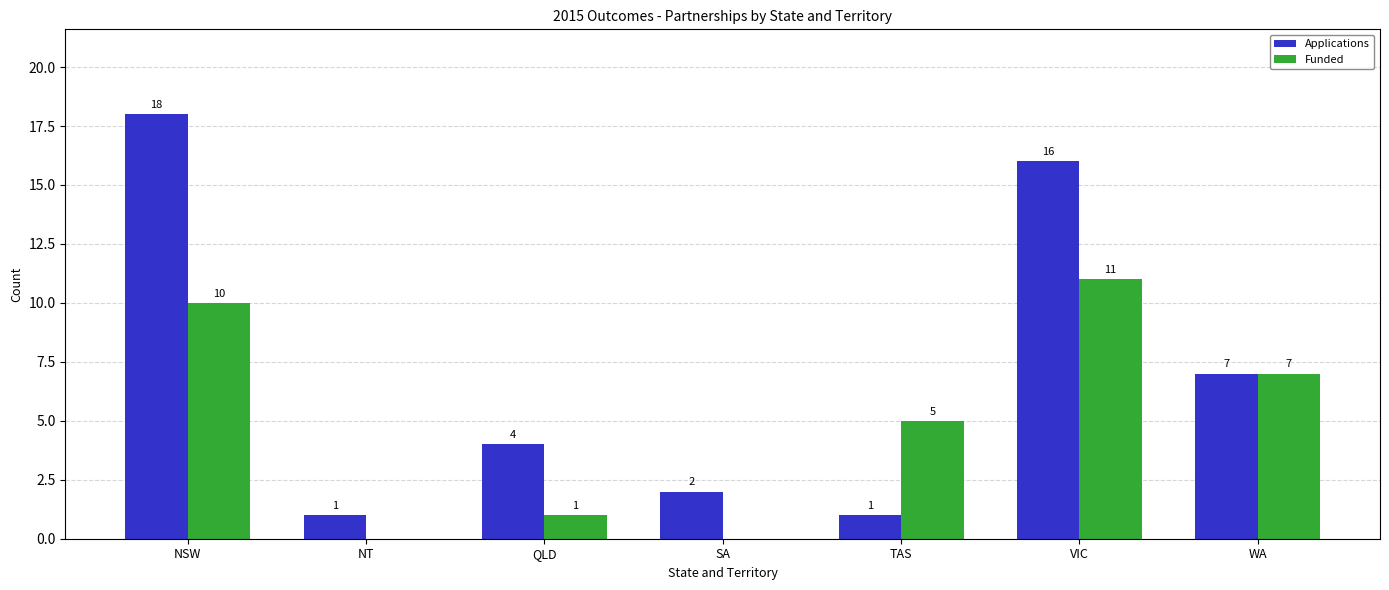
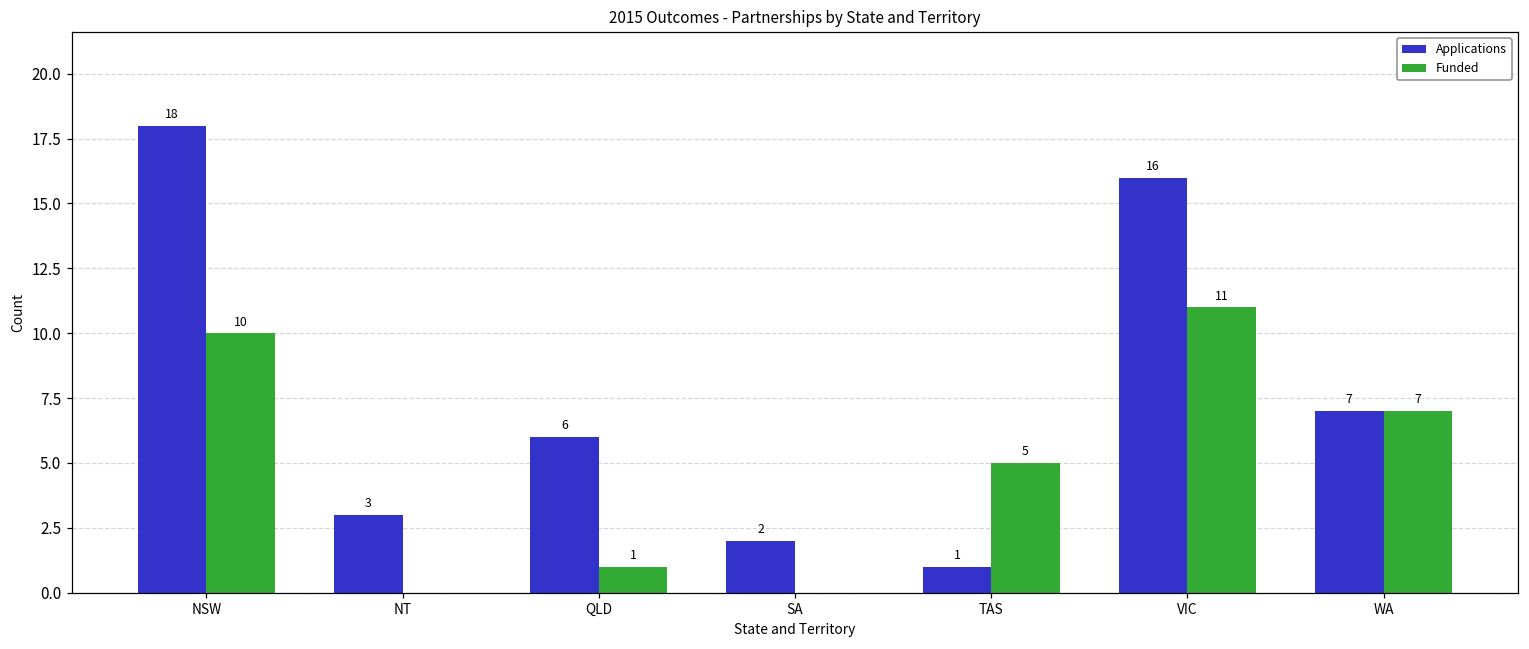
  {
    "Applications": {
      "NSW": 18,
-     "NT": 1,
-     "QLD": 4,
+     "NT": 3,
+     "QLD": 6,
      "SA": 2,
      "TAS": 1,
      "VIC": 16,
      "WA": 7
    },
    "Funded": {
      "NSW": 10,
      "QLD": 1,
      "TAS": 5,
      "VIC": 11,
      "WA": 7
    }
  }
